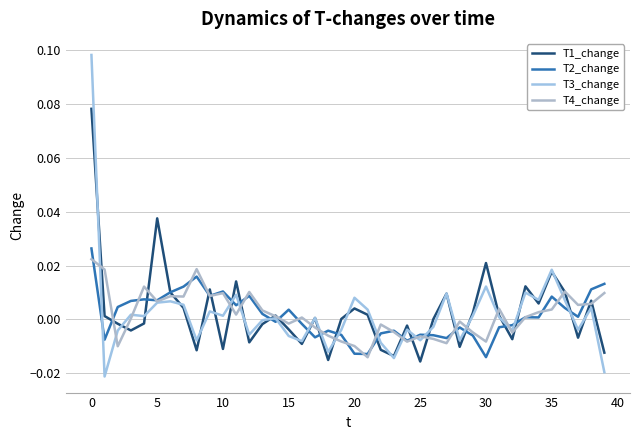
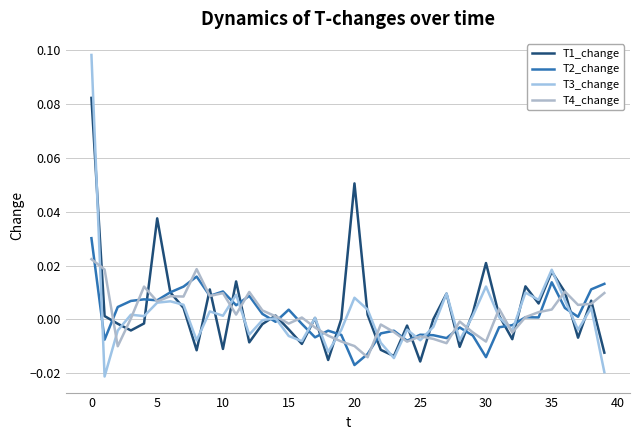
  {
    "T1_change": {
-     "0": 0.078,
+     "0": 0.082,
      "5": 0.038,
      "10": -0.011,
      "15": -0.004,
-     "20": 0.004,
+     "20": 0.051,
      "25": -0.016,
      "30": 0.021
    },
    "T2_change": {
-     "0": 0.026,
+     "0": 0.030,
      "15": 0.004,
-     "20": -0.013,
+     "20": -0.017,
      "30": -0.014,
-     "35": 0.008
+     "35": 0.014
    }
  }
